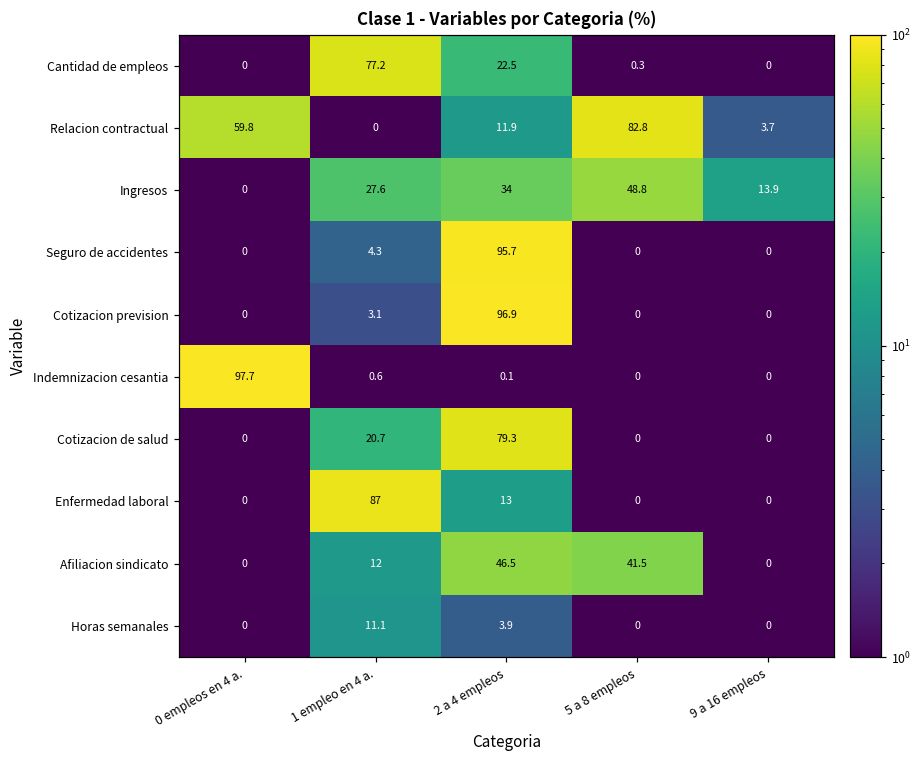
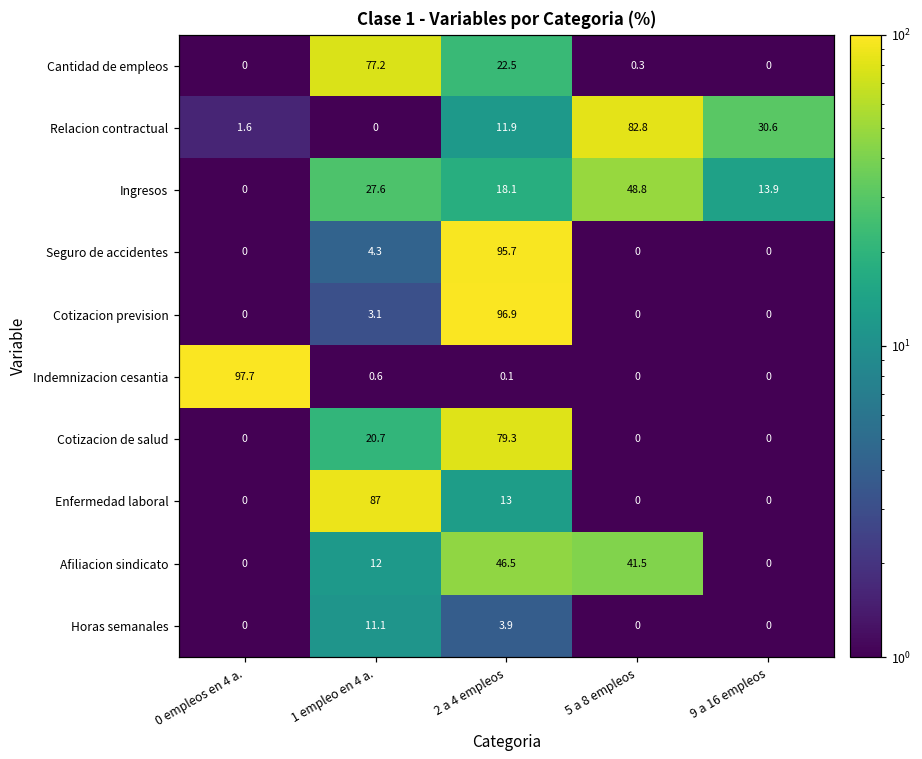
  {
    "Cantidad de empleos": {
      "0 empleos en 4 a.": 0,
      "1 empleo en 4 a.": 77.2,
      "2 a 4 empleos": 22.5,
      "5 a 8 empleos": 0.3,
      "9 a 16 empleos": 0
    },
    "Relacion contractual": {
-     "0 empleos en 4 a.": 59.8,
+     "0 empleos en 4 a.": 1.6,
      "1 empleo en 4 a.": 0,
      "2 a 4 empleos": 11.9,
      "5 a 8 empleos": 82.8,
-     "9 a 16 empleos": 3.7
+     "9 a 16 empleos": 30.6
    },
    "Ingresos": {
      "0 empleos en 4 a.": 0,
      "1 empleo en 4 a.": 27.6,
-     "2 a 4 empleos": 34,
+     "2 a 4 empleos": 18.1,
      "5 a 8 empleos": 48.8,
      "9 a 16 empleos": 13.9
    },
    "Seguro de accidentes": {
      "0 empleos en 4 a.": 0,
      "1 empleo en 4 a.": 4.3,
      "2 a 4 empleos": 95.7,
      "5 a 8 empleos": 0,
      "9 a 16 empleos": 0
    },
    "Cotizacion prevision": {
      "0 empleos en 4 a.": 0,
      "1 empleo en 4 a.": 3.1,
      "2 a 4 empleos": 96.9,
      "5 a 8 empleos": 0,
      "9 a 16 empleos": 0
    },
    "Indemnizacion cesantia": {
      "0 empleos en 4 a.": 97.7,
      "1 empleo en 4 a.": 0.6,
      "2 a 4 empleos": 0.1,
      "5 a 8 empleos": 0,
      "9 a 16 empleos": 0
    },
    "Cotizacion de salud": {
      "0 empleos en 4 a.": 0,
      "1 empleo en 4 a.": 20.7,
      "2 a 4 empleos": 79.3,
      "5 a 8 empleos": 0,
      "9 a 16 empleos": 0
    },
    "Enfermedad laboral": {
      "0 empleos en 4 a.": 0,
      "1 empleo en 4 a.": 87,
      "2 a 4 empleos": 13,
      "5 a 8 empleos": 0,
      "9 a 16 empleos": 0
    },
    "Afiliacion sindicato": {
      "0 empleos en 4 a.": 0,
      "1 empleo en 4 a.": 12,
      "2 a 4 empleos": 46.5,
      "5 a 8 empleos": 41.5,
      "9 a 16 empleos": 0
    },
    "Horas semanales": {
      "0 empleos en 4 a.": 0,
      "1 empleo en 4 a.": 11.1,
      "2 a 4 empleos": 3.9,
      "5 a 8 empleos": 0,
      "9 a 16 empleos": 0
    }
  }
